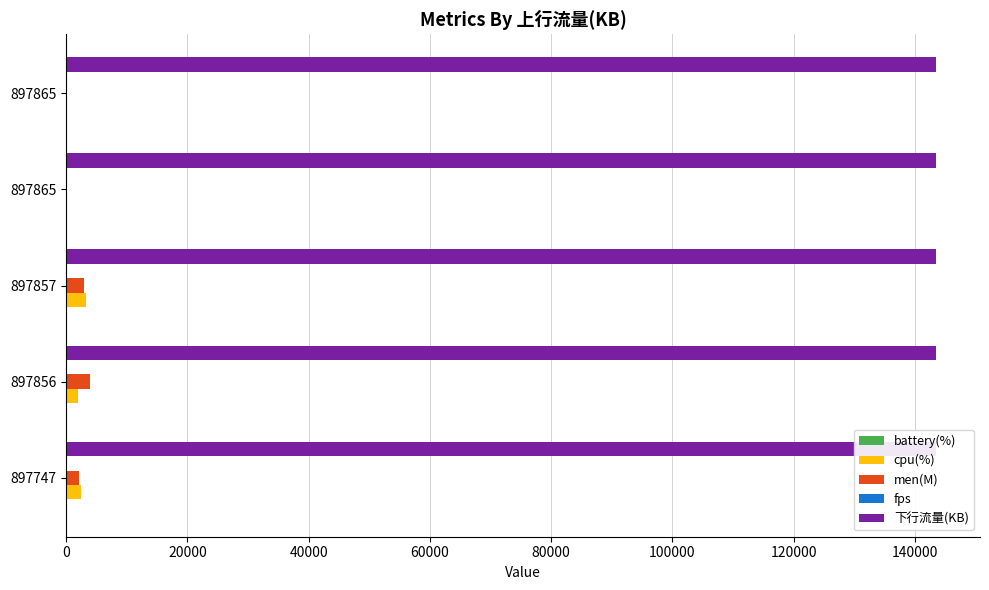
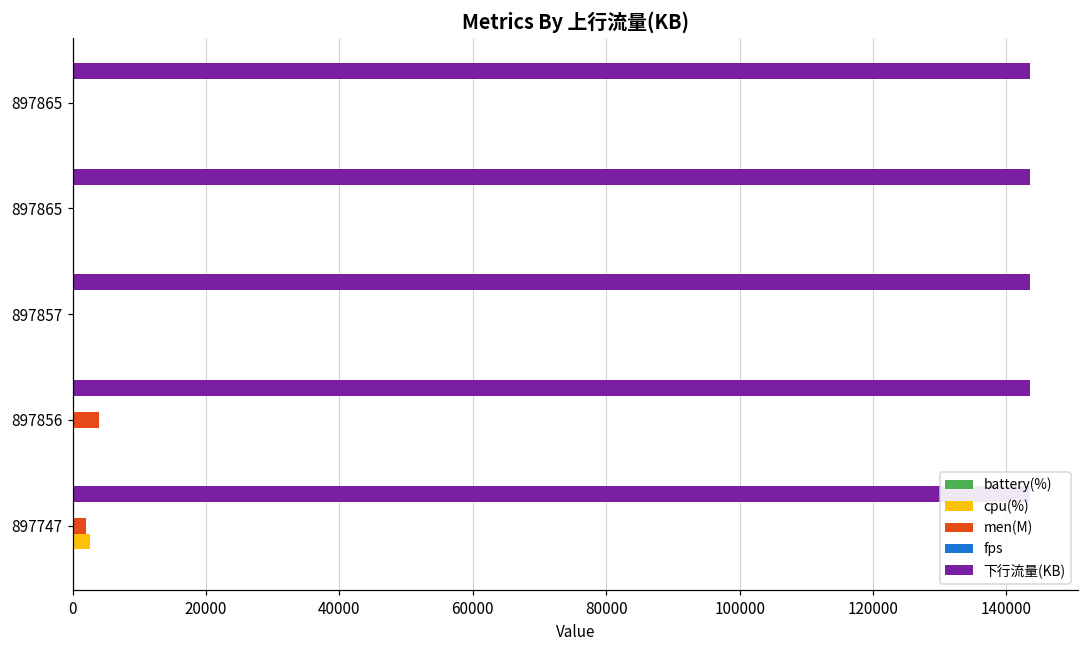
  {
    "cpu(%)": {
-     "897857": 3000,
-     "897856": 2000,
+     "897857": 0,
+     "897856": 0,
      "897747": 3000
    },
    "men(M)": {
-     "897857": 3000,
+     "897857": 0,
      "897856": 4000,
      "897747": 2000
    },
    "下行流量(KB)": {
      "897857": 144000,
      "897856": 144000
    }
  }
